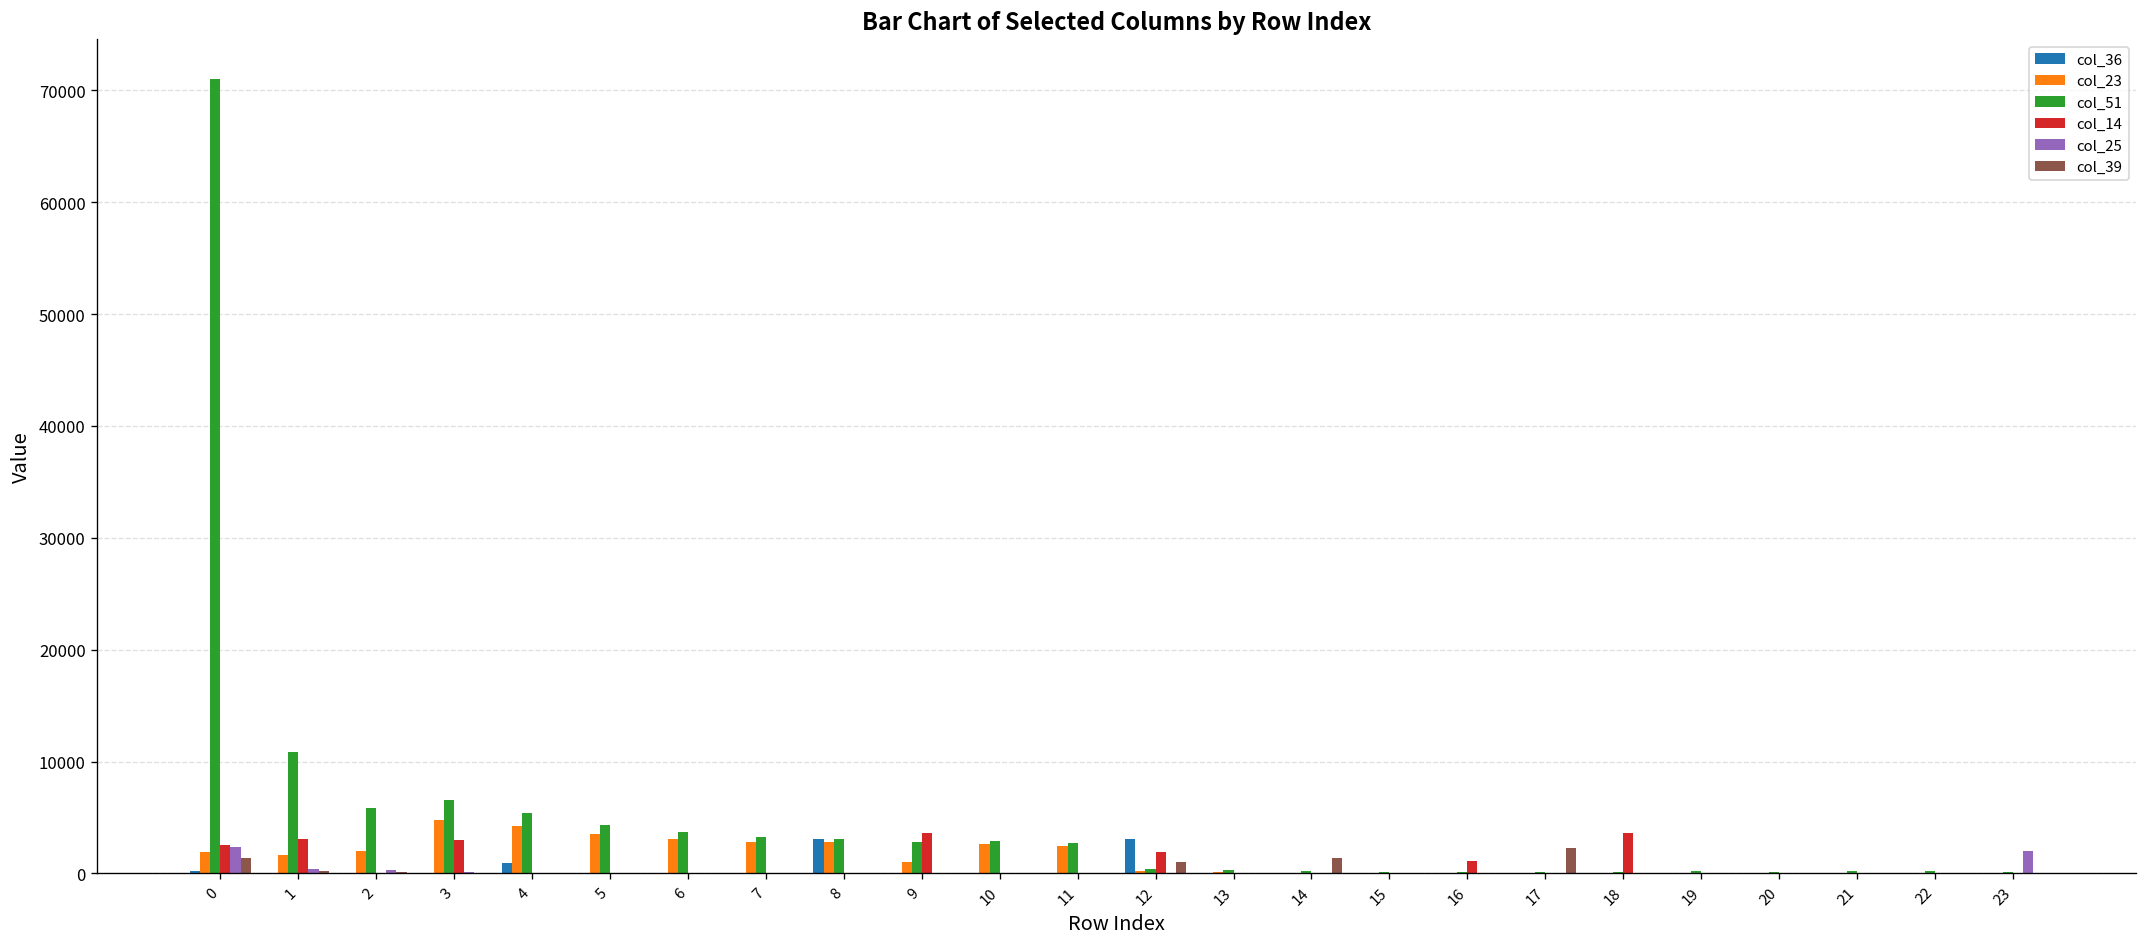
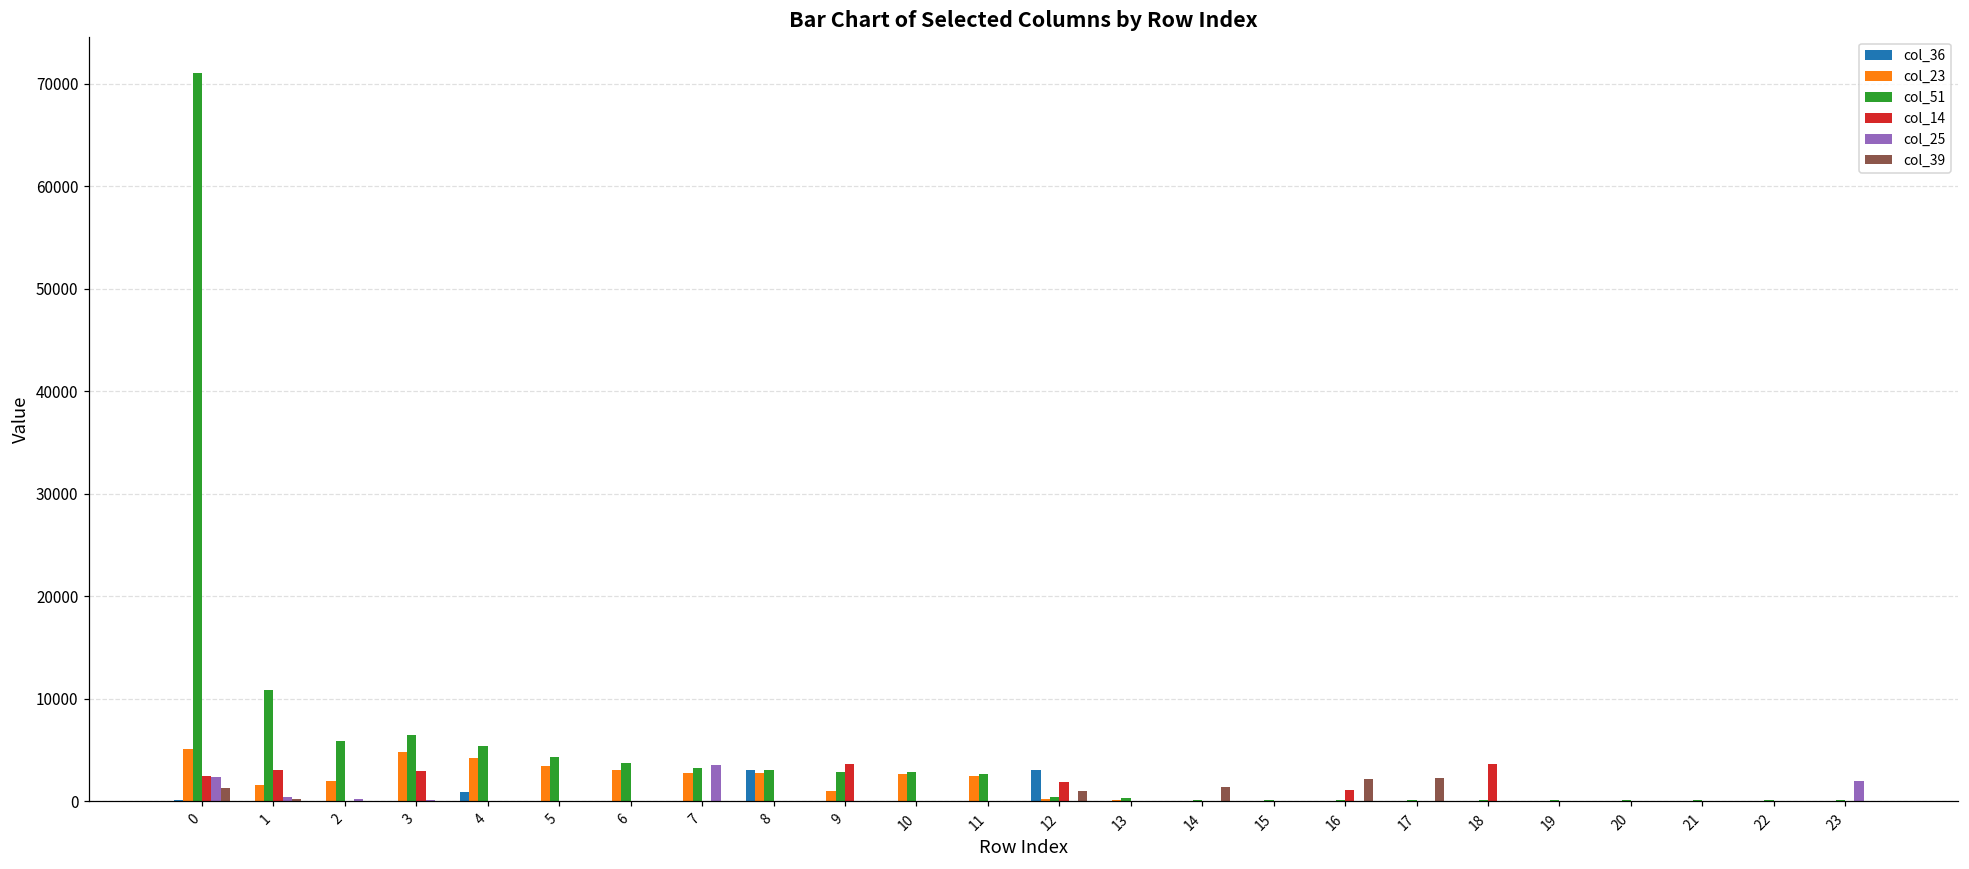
  {
    "col_36": {
      "4": 1000,
      "8": 3000,
      "12": 3000
    },
    "col_23": {
-     "0": 2000,
+     "0": 5000,
      "1": 2000,
      "2": 2000,
      "3": 5000,
      "4": 4000,
      "5": 3000,
      "6": 3000,
      "7": 3000,
      "8": 3000,
      "9": 1000,
      "10": 3000,
      "11": 2000
    },
    "col_51": {
      "0": 71000,
      "1": 11000,
      "2": 6000,
      "3": 7000,
      "4": 5000,
      "5": 4000,
      "6": 4000,
      "7": 3000,
      "8": 3000,
      "9": 3000,
      "10": 3000,
      "11": 3000,
      "12": 0,
      "13": 0
    },
    "col_14": {
      "0": 2000,
      "1": 3000,
      "3": 3000,
      "9": 4000,
      "12": 2000,
      "16": 1000,
      "18": 4000
    },
    "col_25": {
      "0": 2000,
      "1": 0,
-     "7": 0,
+     "7": 4000,
      "23": 2000
    },
    "col_39": {
      "0": 1000,
      "12": 1000,
      "14": 1000,
-     "16": 0,
+     "16": 2000,
      "17": 2000
    }
  }
